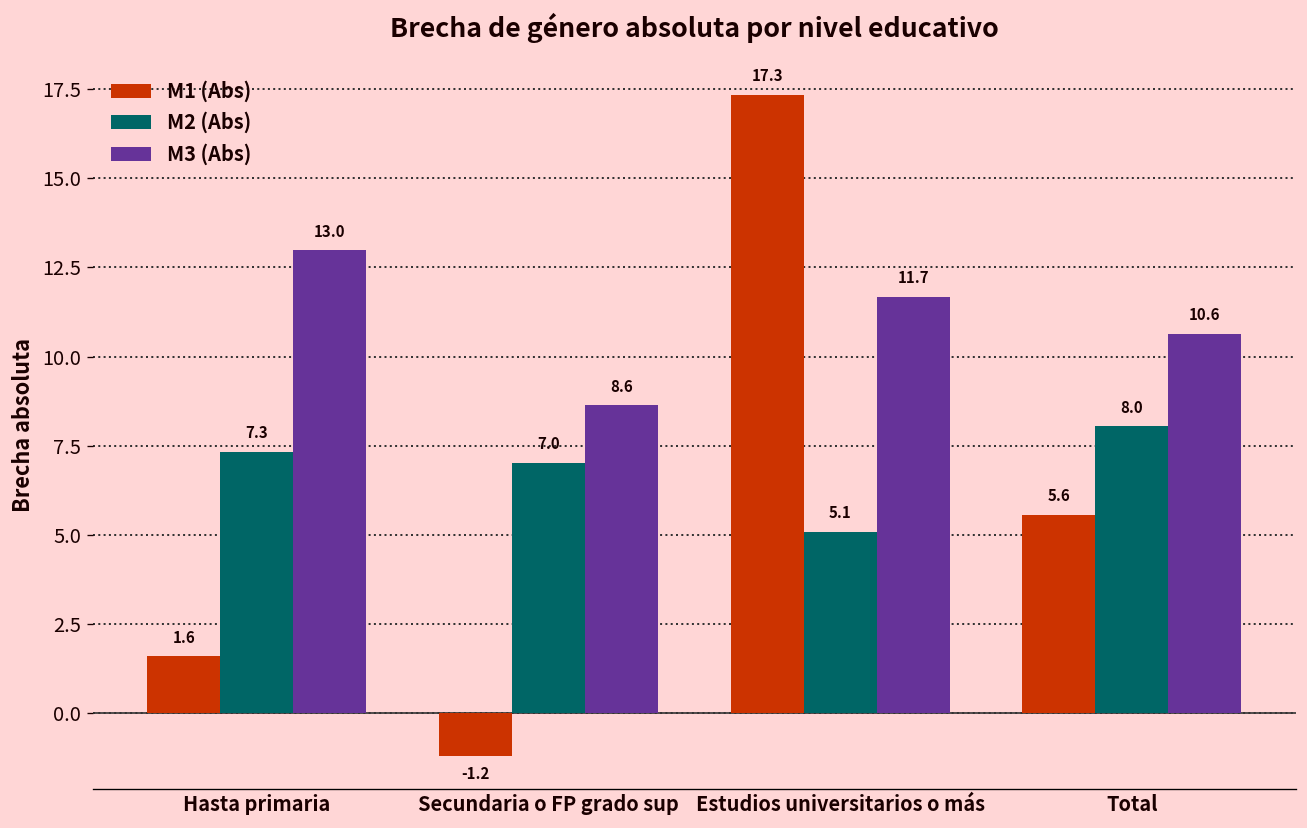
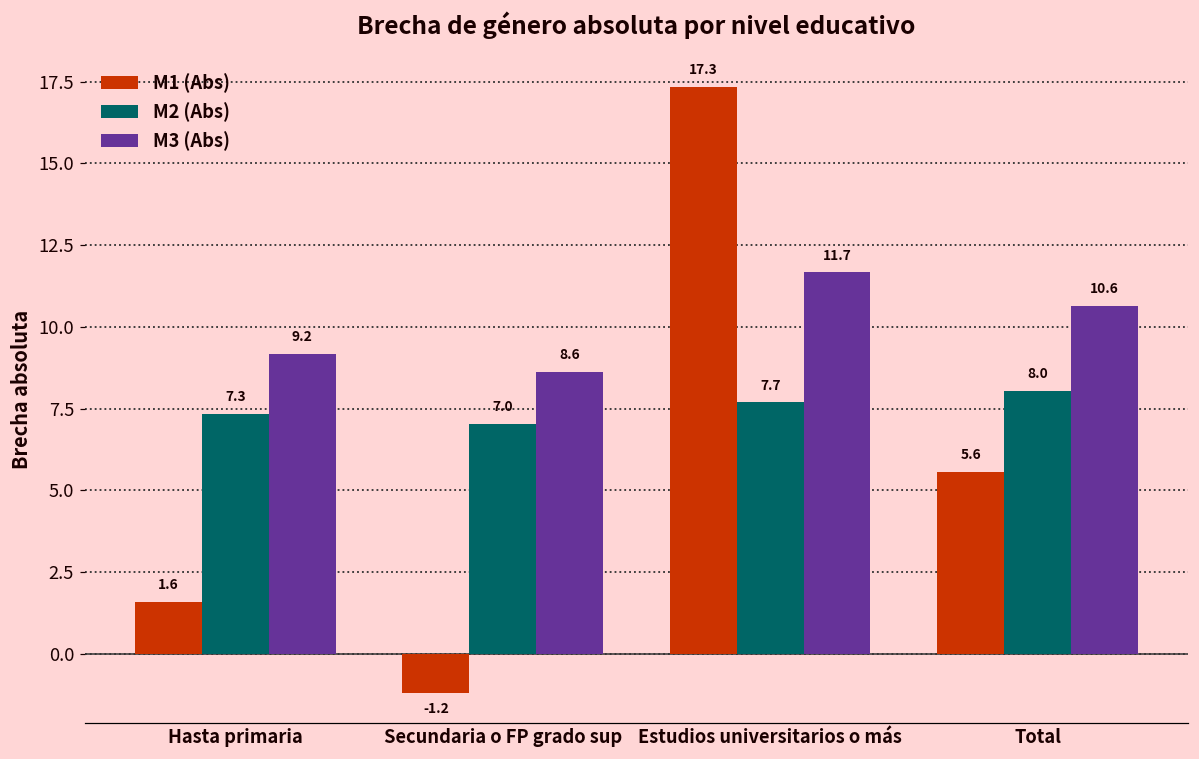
  {
    "M1 (Abs)": {
      "Hasta primaria": 1.6,
      "Secundaria o FP grado sup": -1.2,
      "Estudios universitarios o más": 17.3,
      "Total": 5.6
    },
    "M2 (Abs)": {
      "Hasta primaria": 7.3,
      "Secundaria o FP grado sup": 7.0,
-     "Estudios universitarios o más": 5.1,
+     "Estudios universitarios o más": 7.7,
      "Total": 8.0
    },
    "M3 (Abs)": {
-     "Hasta primaria": 13.0,
+     "Hasta primaria": 9.2,
      "Secundaria o FP grado sup": 8.6,
      "Estudios universitarios o más": 11.7,
      "Total": 10.6
    }
  }
